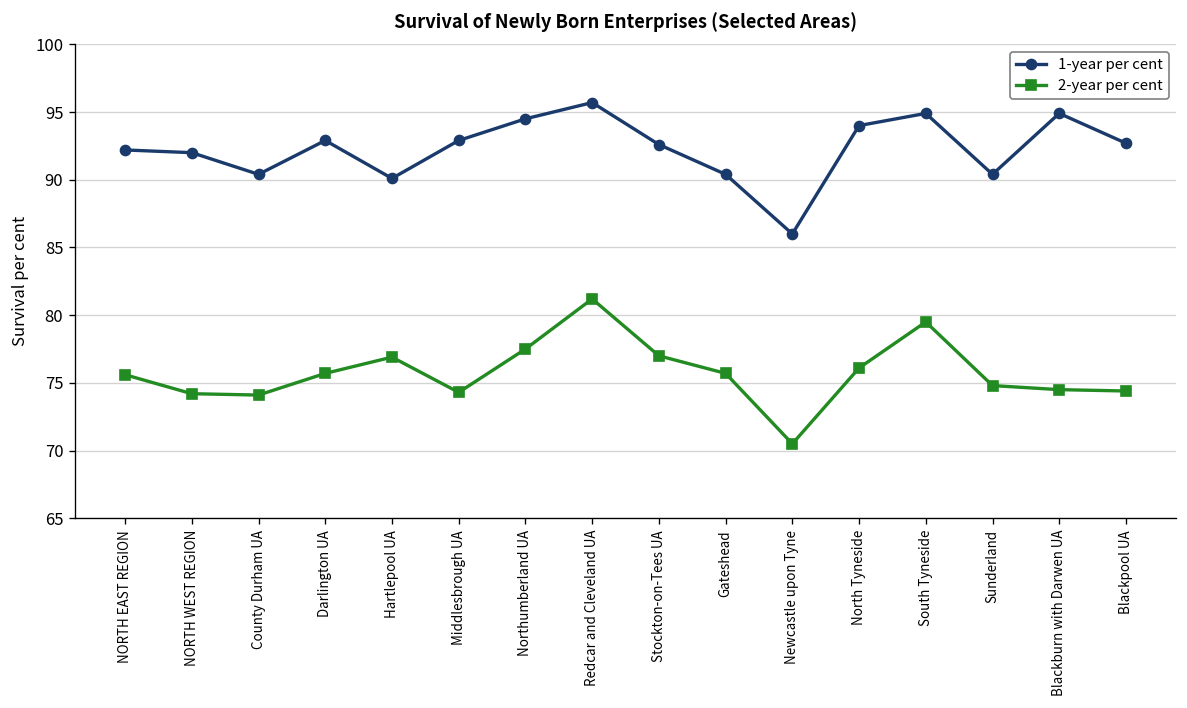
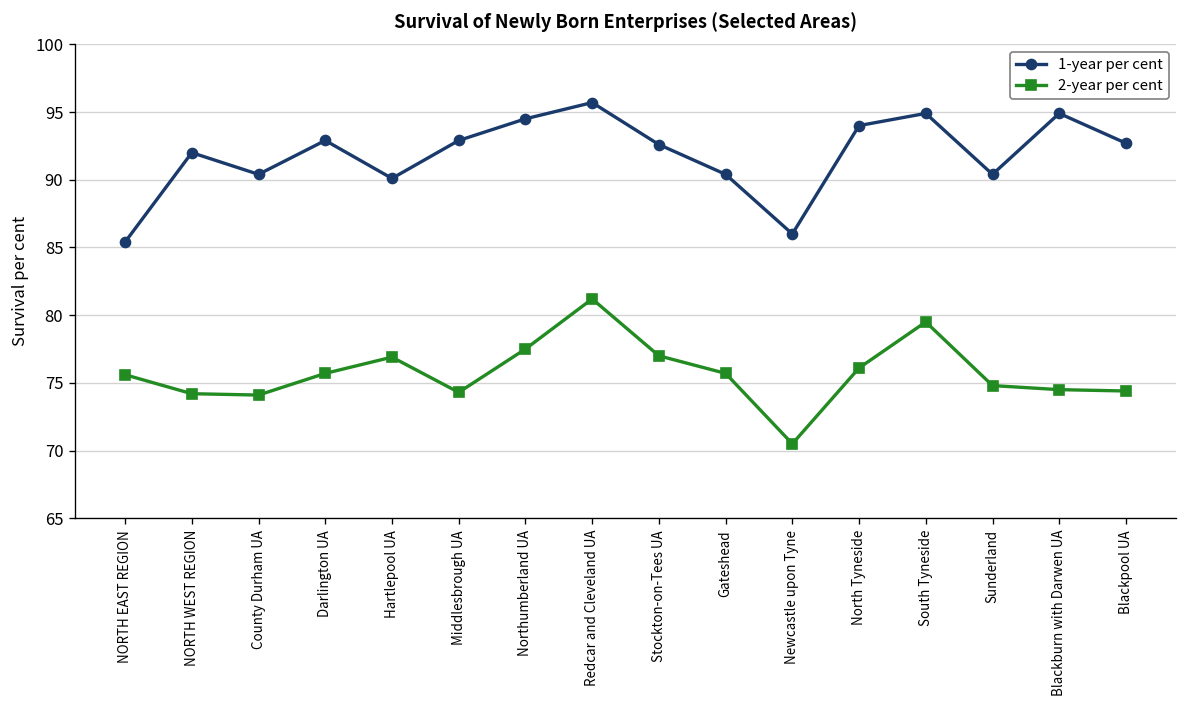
  {
    "1-year per cent": {
-     "NORTH EAST REGION": 92.2,
+     "NORTH EAST REGION": 85.4,
      "NORTH WEST REGION": 92.0,
      "County Durham UA": 90.4,
      "Darlington UA": 92.9,
      "Hartlepool UA": 90.1,
      "Middlesbrough UA": 92.9,
      "Northumberland UA": 94.5,
      "Redcar and Cleveland UA": 95.7,
      "Stockton-on-Tees UA": 92.6,
      "Gateshead": 90.4,
      "Newcastle upon Tyne": 86.0,
      "North Tyneside": 94.0,
      "South Tyneside": 94.9,
      "Sunderland": 90.4,
      "Blackburn with Darwen UA": 94.9,
      "Blackpool UA": 92.7
    },
    "2-year per cent": {
      "NORTH EAST REGION": 75.6,
      "NORTH WEST REGION": 74.2,
      "County Durham UA": 74.1,
      "Darlington UA": 75.7,
      "Hartlepool UA": 76.9,
      "Middlesbrough UA": 74.3,
      "Northumberland UA": 77.5,
      "Redcar and Cleveland UA": 81.2,
      "Stockton-on-Tees UA": 77.0,
      "Gateshead": 75.7,
      "Newcastle upon Tyne": 70.5,
      "North Tyneside": 76.1,
      "South Tyneside": 79.5,
      "Sunderland": 74.8,
      "Blackburn with Darwen UA": 74.5,
      "Blackpool UA": 74.4
    }
  }
